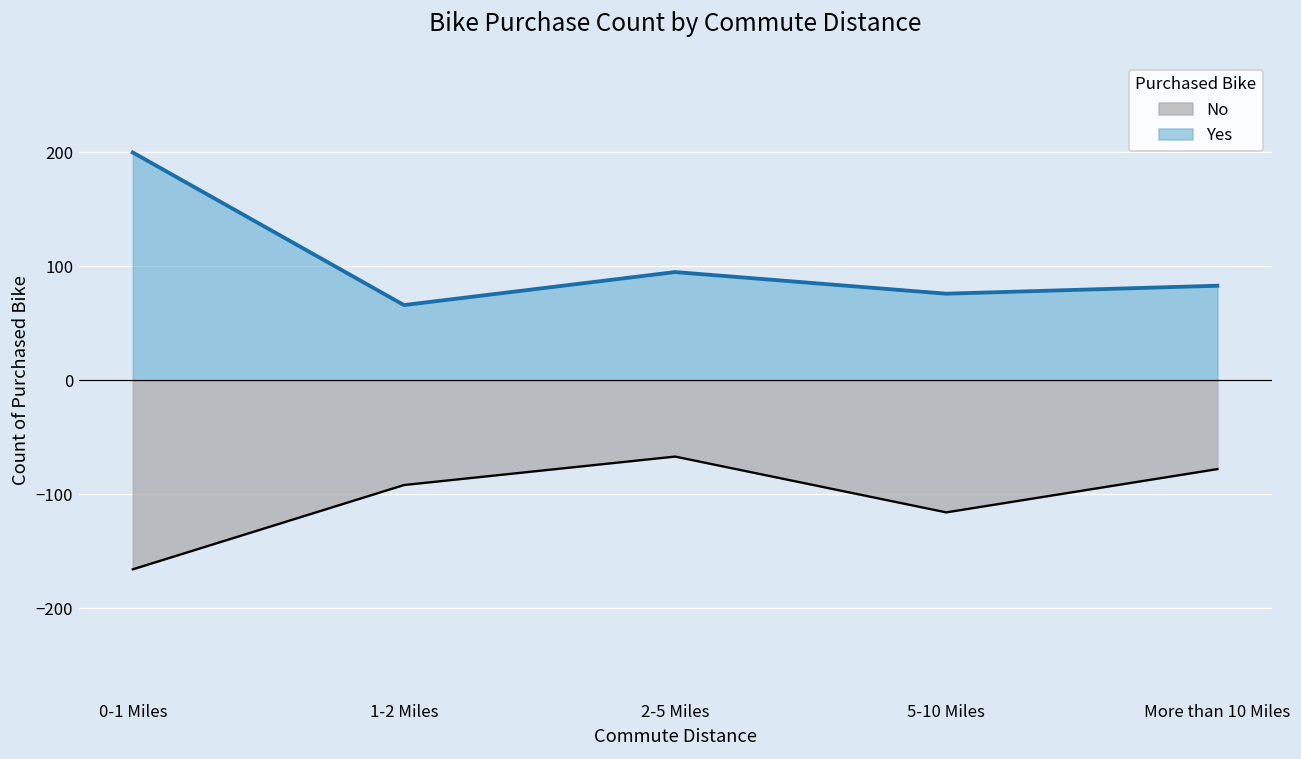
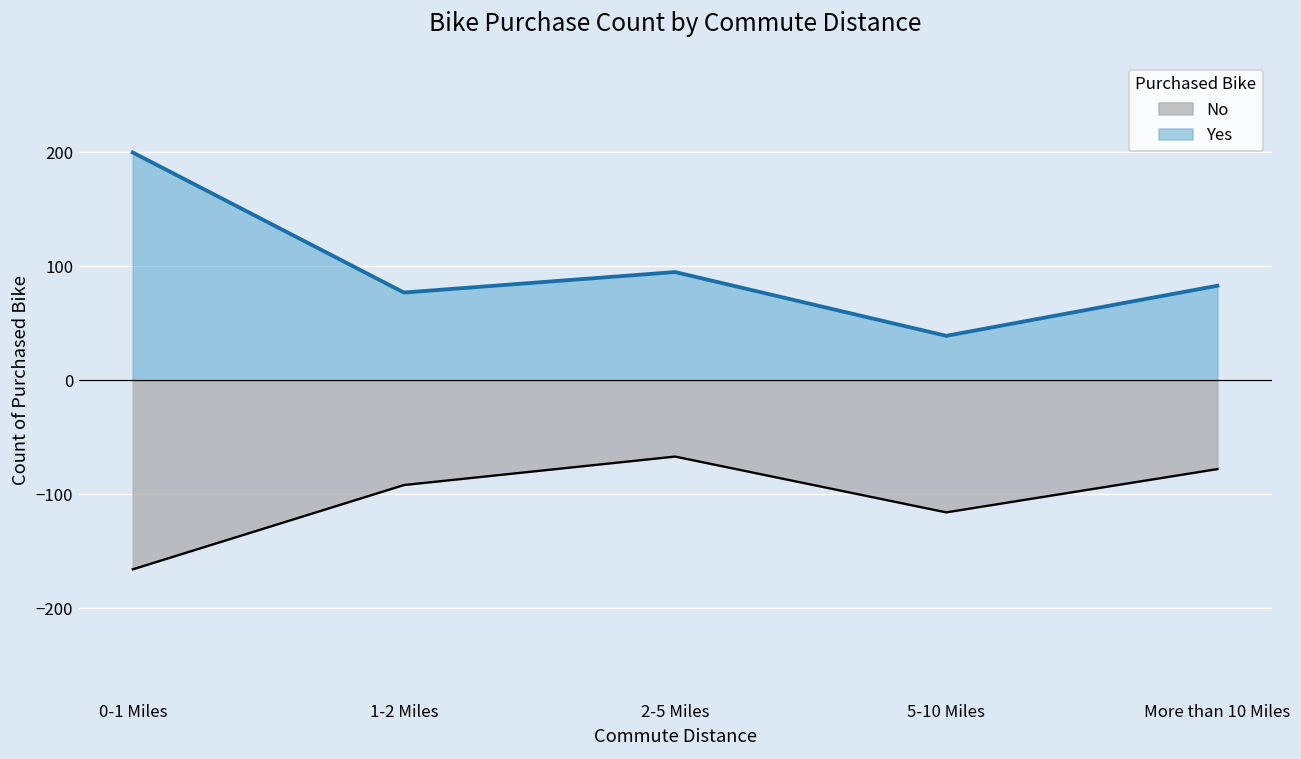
  {
    "Yes": {
      "0-1 Miles": 200,
-     "1-2 Miles": 66,
+     "1-2 Miles": 77,
      "2-5 Miles": 95,
-     "5-10 Miles": 76,
+     "5-10 Miles": 39,
      "More than 10 Miles": 83
    }
  }
